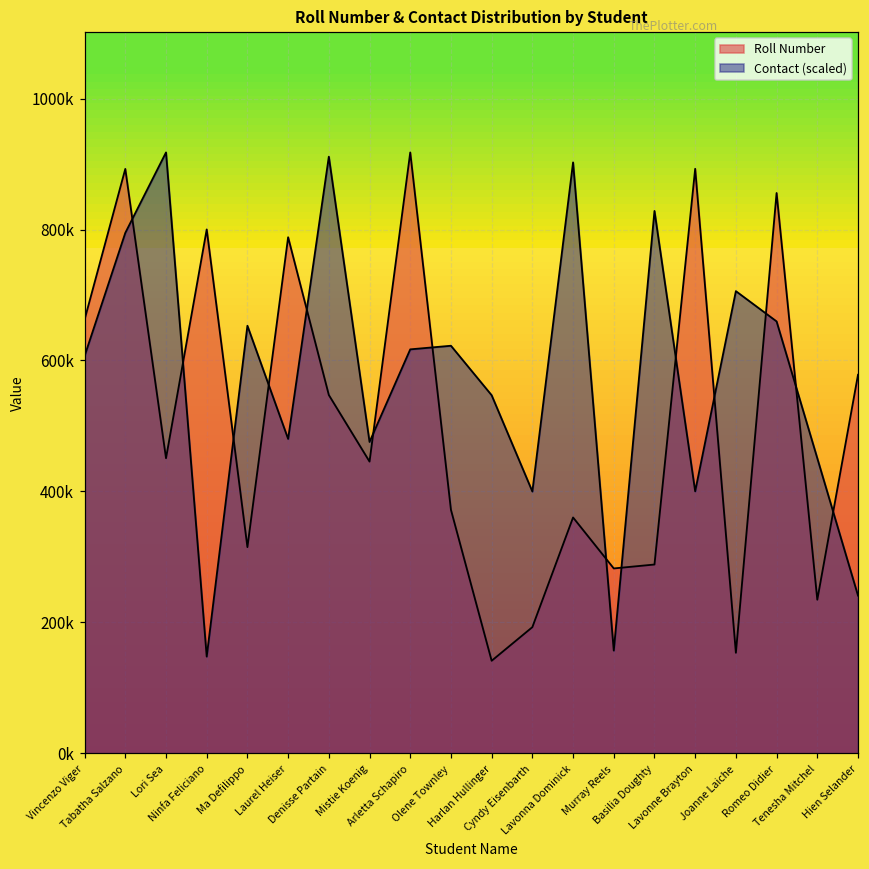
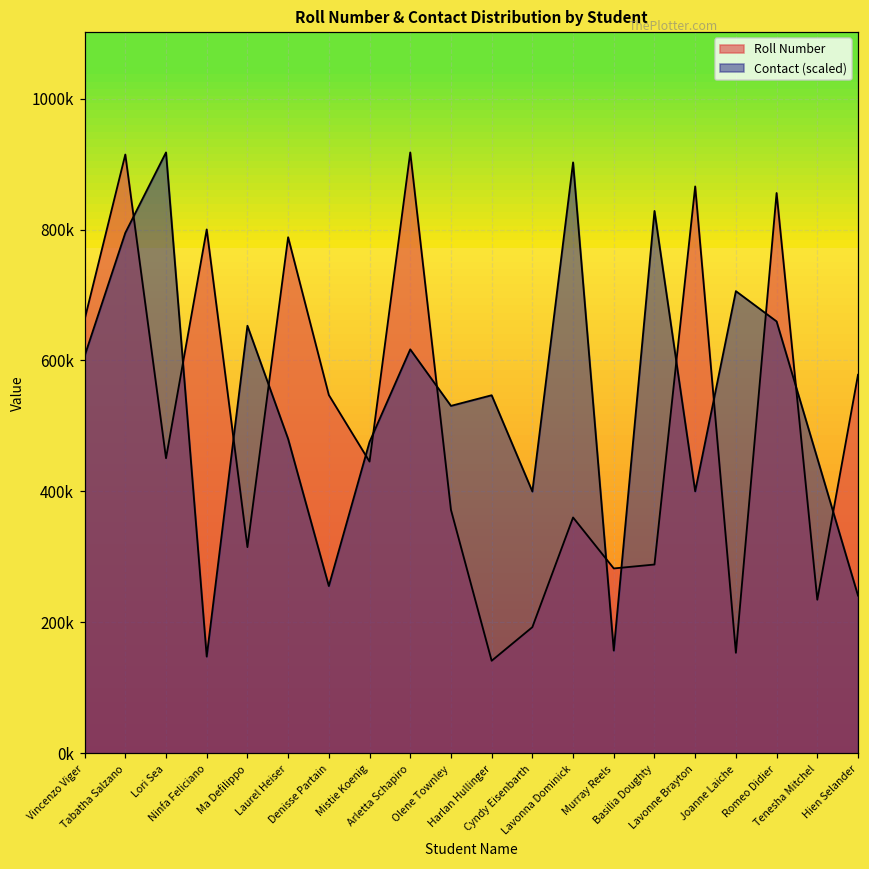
  {
    "Roll Number": {
      "Vincenzo Viger": 660000,
-     "Tabatha Salzano": 890000,
+     "Tabatha Salzano": 910000,
      "Lori Sea": 450000,
      "Ninfa Feliciano": 800000,
      "Ma Defilippo": 310000,
      "Laurel Heiser": 790000,
      "Denisse Partain": 550000,
      "Mistie Koenig": 450000,
      "Arletta Schapiro": 920000,
      "Olene Townley": 370000,
      "Harlan Hullinger": 140000,
      "Cyndy Eisenbarth": 190000,
      "Lavonna Dominick": 360000,
      "Murray Reels": 280000,
      "Basilia Doughty": 290000,
-     "Lavonne Brayton": 890000,
+     "Lavonne Brayton": 870000,
      "Joanne Laiche": 150000,
      "Romeo Didier": 860000,
      "Tenesha Mitchel": 230000,
      "Hien Selander": 580000
    },
    "Contact (scaled)": {
      "Vincenzo Viger": 610000,
      "Tabatha Salzano": 790000,
      "Lori Sea": 920000,
      "Ninfa Feliciano": 150000,
      "Ma Defilippo": 650000,
      "Laurel Heiser": 480000,
-     "Denisse Partain": 910000,
+     "Denisse Partain": 260000,
      "Mistie Koenig": 480000,
      "Arletta Schapiro": 620000,
-     "Olene Townley": 620000,
+     "Olene Townley": 530000,
      "Harlan Hullinger": 550000,
      "Cyndy Eisenbarth": 400000,
      "Lavonna Dominick": 900000,
      "Murray Reels": 160000,
      "Basilia Doughty": 830000,
      "Lavonne Brayton": 400000,
      "Joanne Laiche": 710000,
      "Romeo Didier": 660000,
      "Tenesha Mitchel": 450000,
      "Hien Selander": 240000
    }
  }
